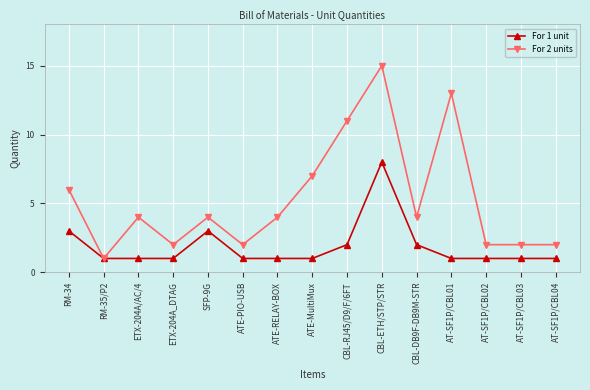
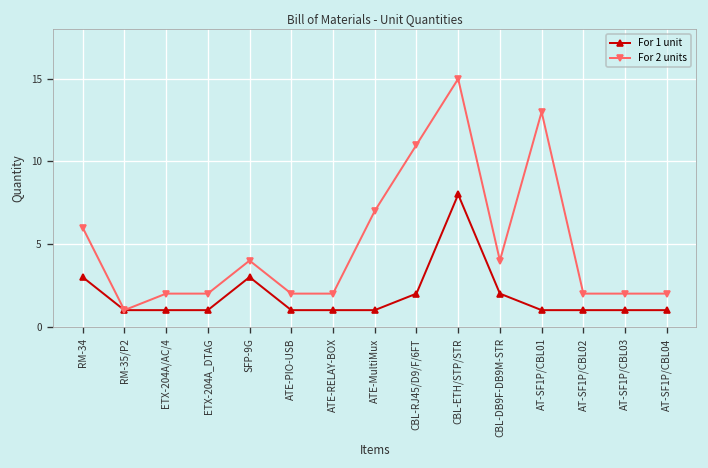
  {
    "For 1 unit": {
      "RM-34": 3,
      "ETX-204A/AC/4": 1,
      "ETX-204A_DTAG": 1,
      "SFP-9G": 3,
      "ATE-PIO-USB": 1,
      "ATE-RELAY-BOX": 1,
      "ATE-MultiMux": 1,
      "CBL-RJ45/D9/F/6FT": 2,
      "CBL-ETH/STP/STR": 8,
      "CBL-DB9F-DB9M-STR": 2,
      "AT-SF1P/CBL01": 1,
      "AT-SF1P/CBL02": 1,
      "AT-SF1P/CBL03": 1,
      "AT-SF1P/CBL04": 1
    },
    "For 2 units": {
      "RM-34": 6,
-     "ETX-204A/AC/4": 4,
+     "ETX-204A/AC/4": 2,
      "ETX-204A_DTAG": 2,
      "SFP-9G": 4,
      "ATE-PIO-USB": 2,
-     "ATE-RELAY-BOX": 4,
+     "ATE-RELAY-BOX": 2,
      "ATE-MultiMux": 7,
      "CBL-RJ45/D9/F/6FT": 11,
      "CBL-ETH/STP/STR": 15,
      "CBL-DB9F-DB9M-STR": 4,
      "AT-SF1P/CBL01": 13,
      "AT-SF1P/CBL02": 2,
      "AT-SF1P/CBL03": 2,
      "AT-SF1P/CBL04": 2
    }
  }
